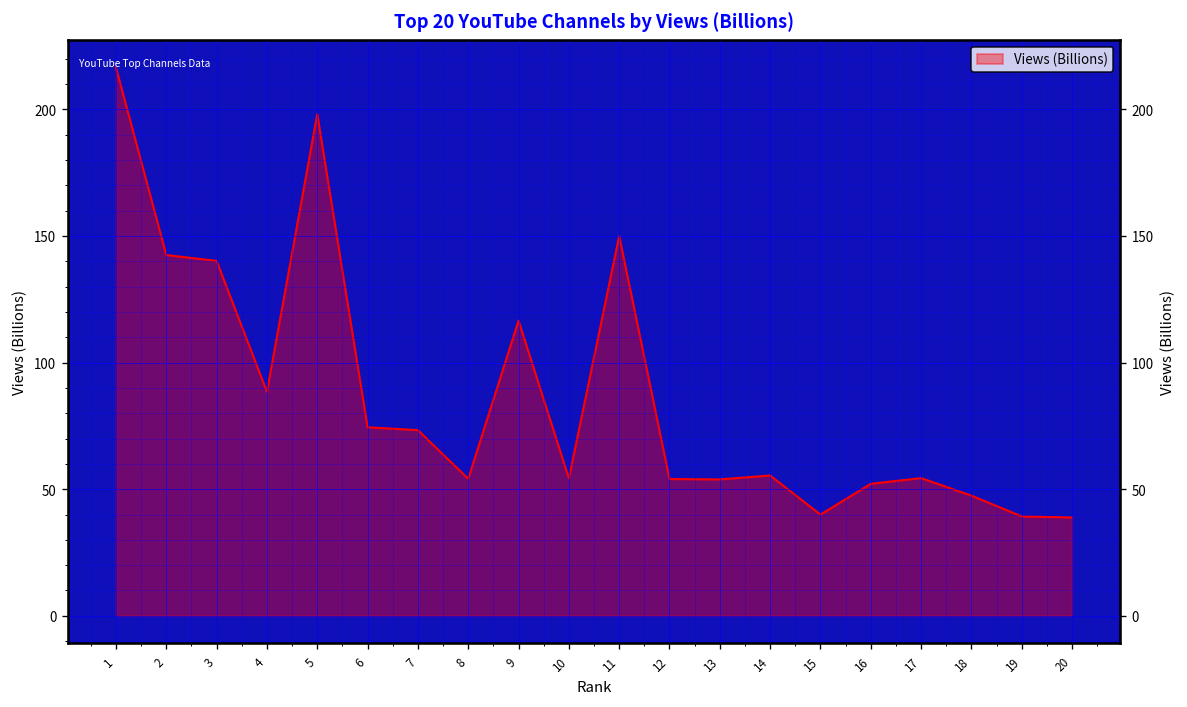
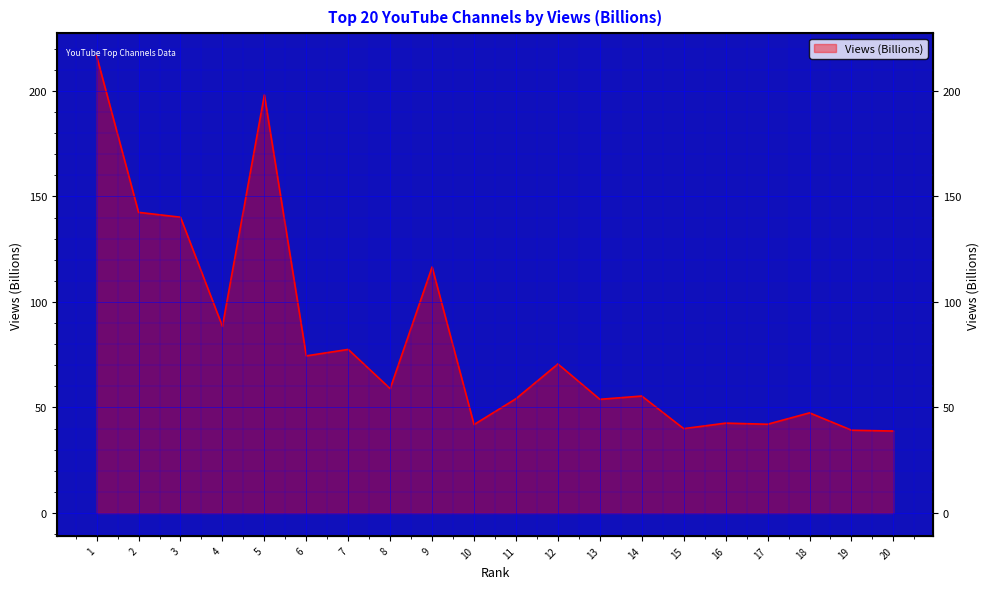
  {
    "1": 217,
    "2": 142,
    "3": 140,
    "4": 88,
    "5": 198,
    "6": 74,
-   "7": 73,
-   "8": 54,
+   "7": 78,
+   "8": 59,
    "9": 117,
-   "10": 54,
-   "11": 150,
-   "12": 54,
+   "10": 42,
+   "11": 54,
+   "12": 71,
    "13": 54,
    "14": 55,
    "15": 40,
-   "16": 52,
-   "17": 54,
+   "16": 43,
+   "17": 42,
    "18": 47,
    "19": 39,
    "20": 39
  }
